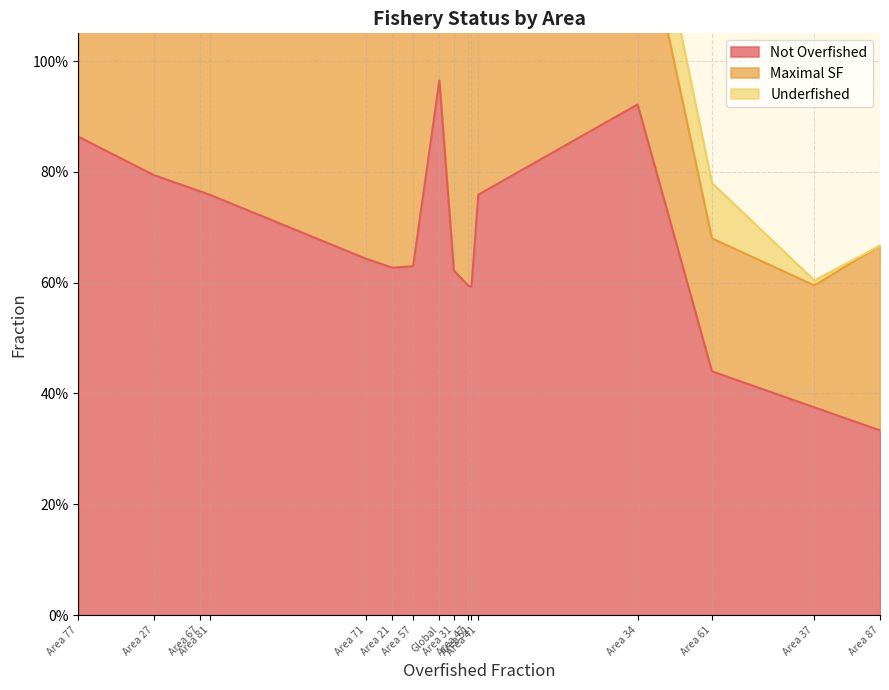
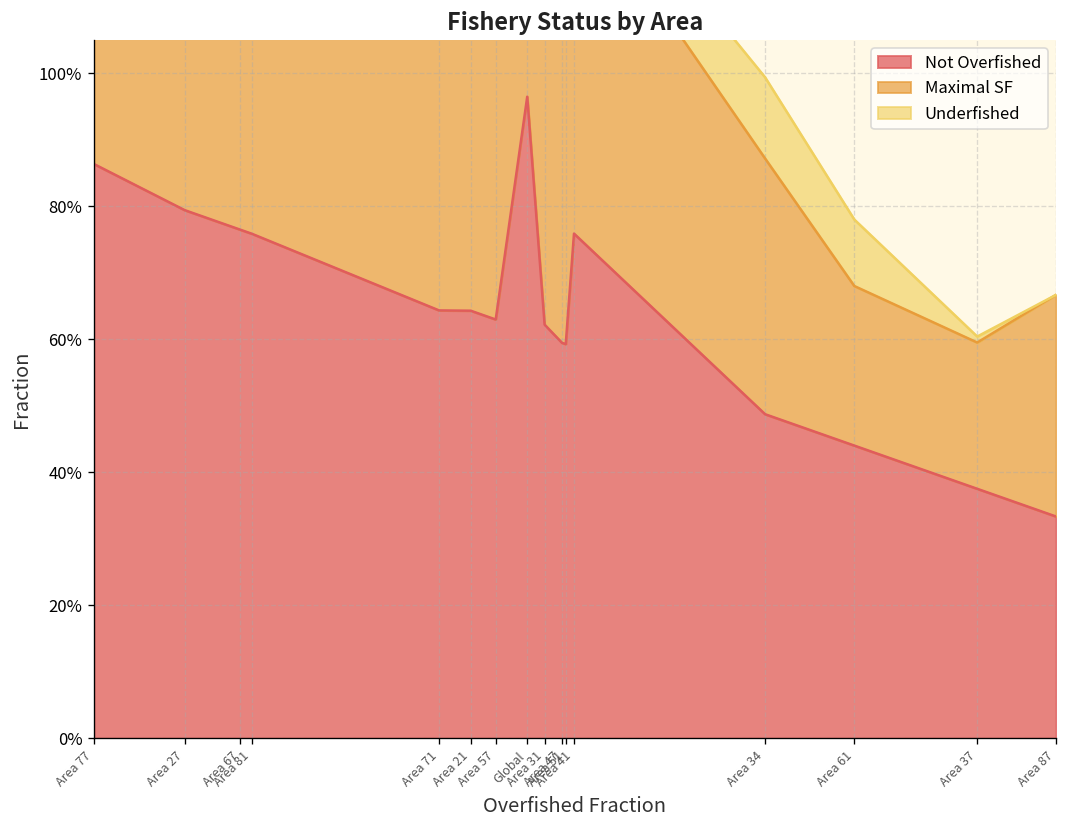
  {
    "Not Overfished": {
      "Area 77": "86%",
      "Area 27": "79%",
      "Area 67": "76%",
      "Area 81": "76%",
      "Area 71": "64%",
-     "Area 21": "63%",
+     "Area 21": "64%",
      "Area 57": "63%",
      "Global": "96%",
      "Area 31": "62%",
      "Area 47": "59%",
      "Area 51": "59%",
      "Area 41": "76%",
-     "Area 34": "92%",
+     "Area 34": "49%",
      "Area 61": "44%",
      "Area 37": "38%",
      "Area 87": "33%"
    },
    "Maximal SF": {
      "Area 61": "24%",
      "Area 37": "22%"
    },
    "Underfished": {
      "Area 61": "10%",
      "Area 37": "1%"
    }
  }
